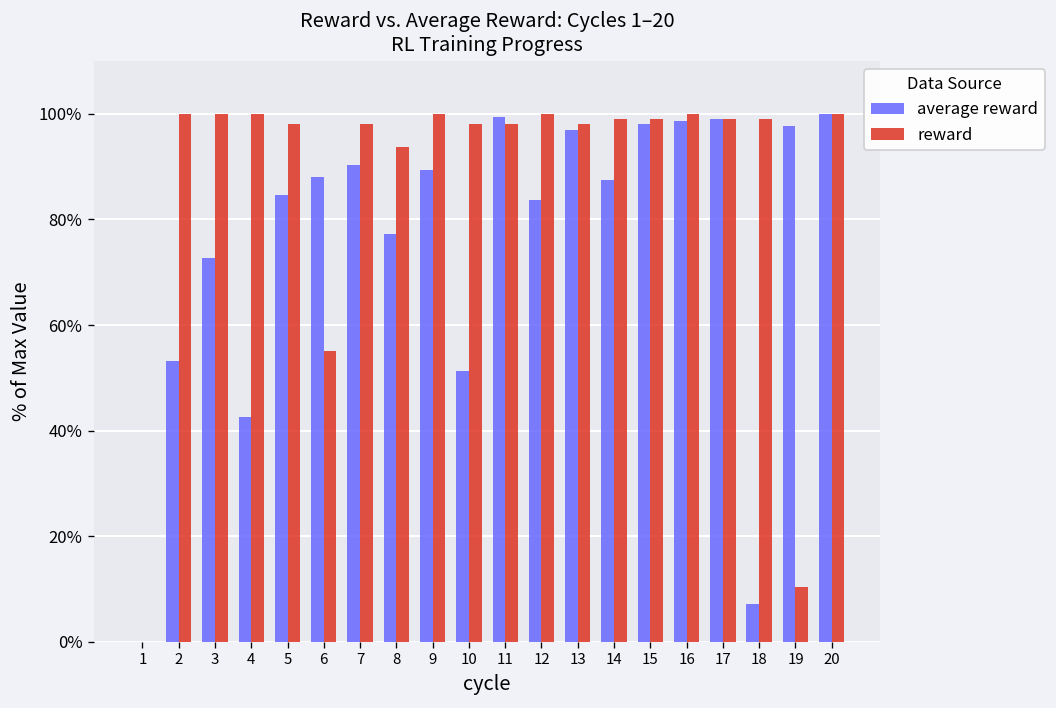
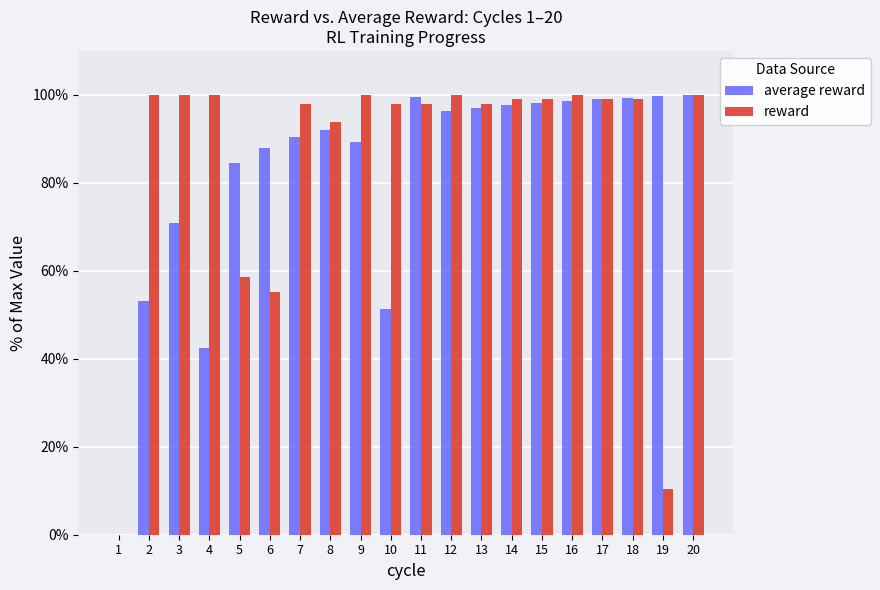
  {
    "average reward": {
      "1": "0%",
      "2": "53%",
-     "3": "73%",
+     "3": "71%",
      "4": "43%",
      "5": "85%",
      "6": "88%",
      "7": "90%",
-     "8": "77%",
+     "8": "92%",
      "9": "89%",
      "10": "51%",
      "11": "99%",
-     "12": "84%",
+     "12": "96%",
      "13": "97%",
-     "14": "87%",
+     "14": "98%",
      "15": "98%",
      "16": "99%",
      "17": "99%",
-     "18": "7%",
-     "19": "98%",
+     "18": "99%",
+     "19": "100%",
      "20": "100%"
    },
    "reward": {
      "1": "0%",
      "2": "100%",
      "3": "100%",
      "4": "100%",
-     "5": "98%",
+     "5": "59%",
      "6": "55%",
      "7": "98%",
      "8": "94%",
      "9": "100%",
      "10": "98%",
      "11": "98%",
      "12": "100%",
      "13": "98%",
      "14": "99%",
      "15": "99%",
      "16": "100%",
      "17": "99%",
      "18": "99%",
      "19": "10%",
      "20": "100%"
    }
  }
